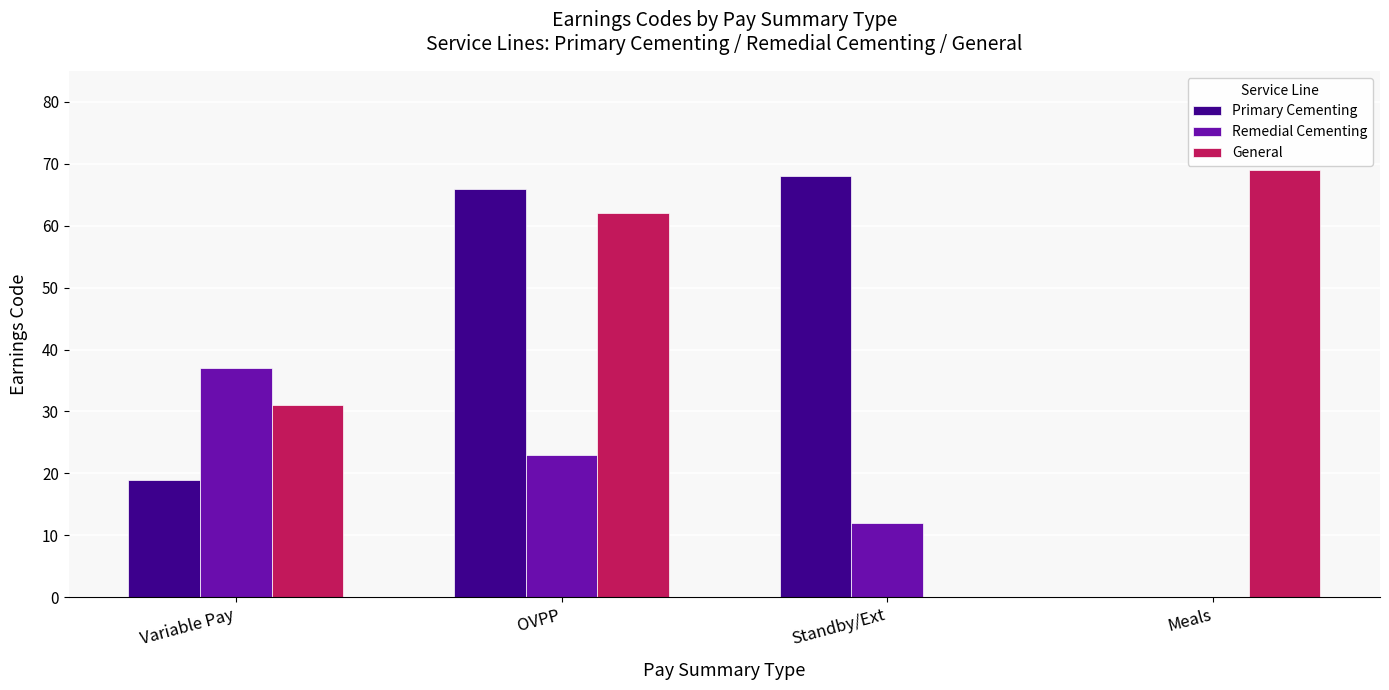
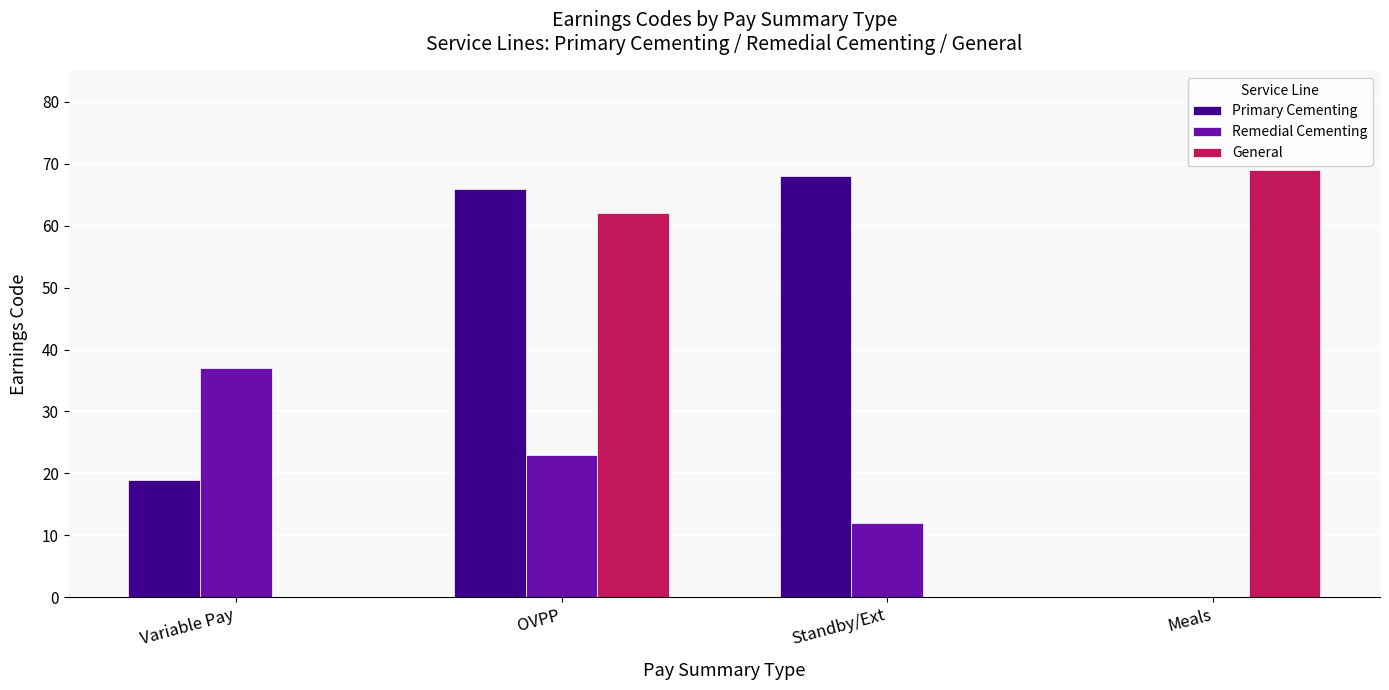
  {
    "General": {
-     "Variable Pay": 31,
+     "Variable Pay": 0,
      "OVPP": 62,
      "Standby/Ext": 0,
      "Meals": 69
    }
  }
